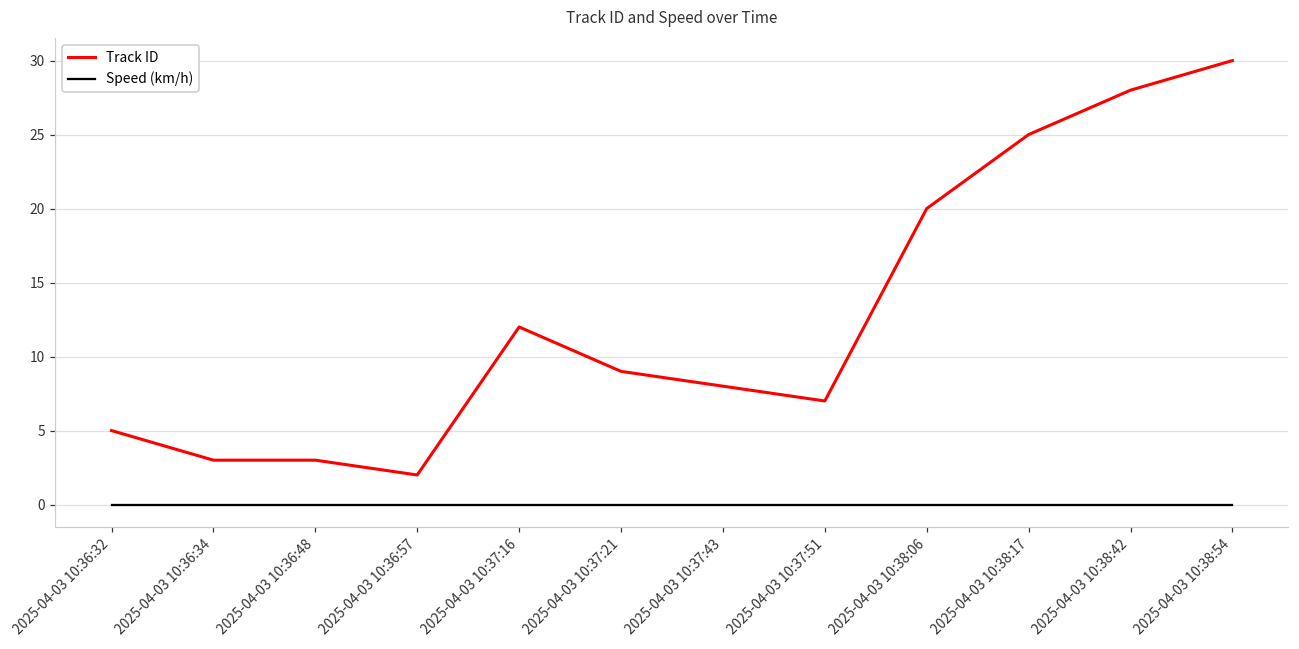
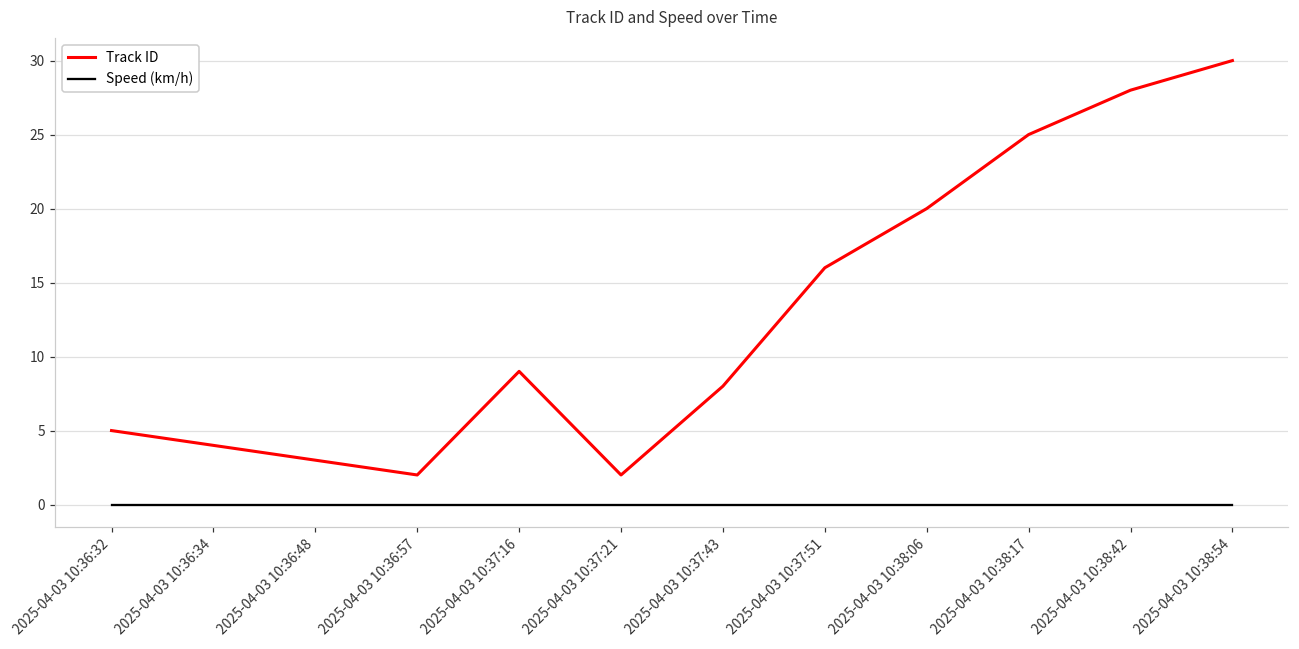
  {
    "Track ID": {
      "2025-04-03 10:36:32": 5,
-     "2025-04-03 10:36:34": 3,
+     "2025-04-03 10:36:34": 4,
      "2025-04-03 10:36:48": 3,
      "2025-04-03 10:36:57": 2,
-     "2025-04-03 10:37:16": 12,
-     "2025-04-03 10:37:21": 9,
+     "2025-04-03 10:37:16": 9,
+     "2025-04-03 10:37:21": 2,
      "2025-04-03 10:37:43": 8,
-     "2025-04-03 10:37:51": 7,
+     "2025-04-03 10:37:51": 16,
      "2025-04-03 10:38:06": 20,
      "2025-04-03 10:38:17": 25,
      "2025-04-03 10:38:42": 28,
      "2025-04-03 10:38:54": 30
    },
    "Speed (km/h)": {
      "2025-04-03 10:36:32": 0,
      "2025-04-03 10:36:34": 0,
      "2025-04-03 10:36:48": 0,
      "2025-04-03 10:36:57": 0,
      "2025-04-03 10:37:16": 0,
      "2025-04-03 10:37:21": 0,
      "2025-04-03 10:37:43": 0,
      "2025-04-03 10:37:51": 0,
      "2025-04-03 10:38:06": 0,
      "2025-04-03 10:38:17": 0,
      "2025-04-03 10:38:42": 0,
      "2025-04-03 10:38:54": 0
    }
  }
